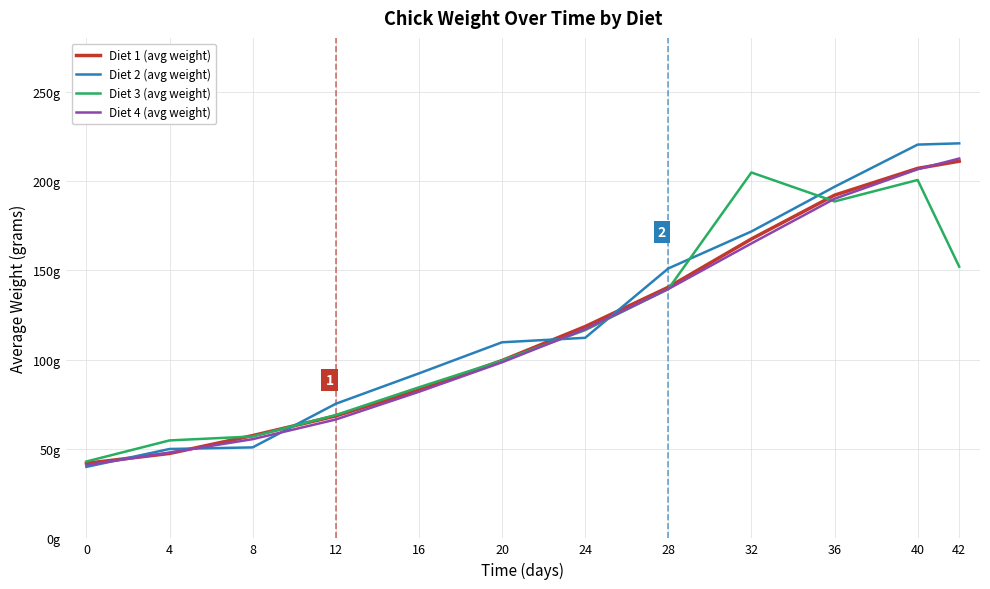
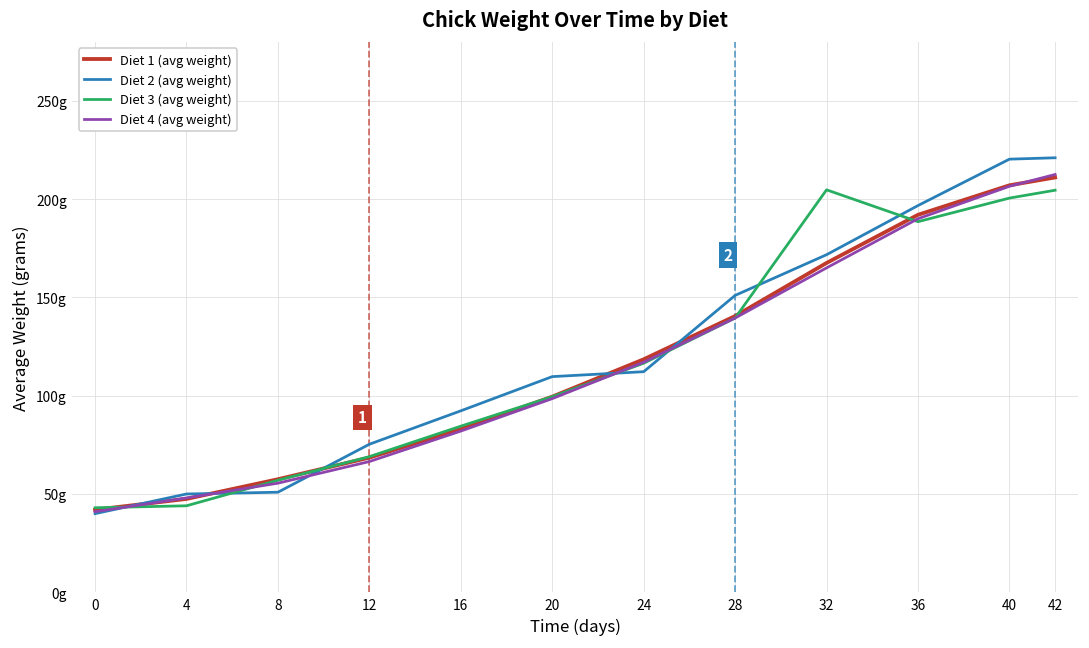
  {
    "Diet 1 (avg weight)": {
      "24": "119g",
      "32": "168g",
      "36": "192g",
      "42": "211g"
    },
    "Diet 2 (avg weight)": {
      "4": "50g",
      "8": "51g",
      "16": "92g",
      "20": "110g",
      "24": "112g",
      "28": "151g",
      "32": "172g",
      "36": "197g",
      "40": "220g",
      "42": "221g"
    },
    "Diet 3 (avg weight)": {
-     "4": "55g",
+     "4": "44g",
      "16": "85g",
      "32": "205g",
      "36": "189g",
      "40": "201g",
-     "42": "152g"
+     "42": "205g"
    },
    "Diet 4 (avg weight)": {
      "8": "56g",
      "12": "67g",
      "32": "165g",
      "36": "190g",
      "42": "213g"
    }
  }
